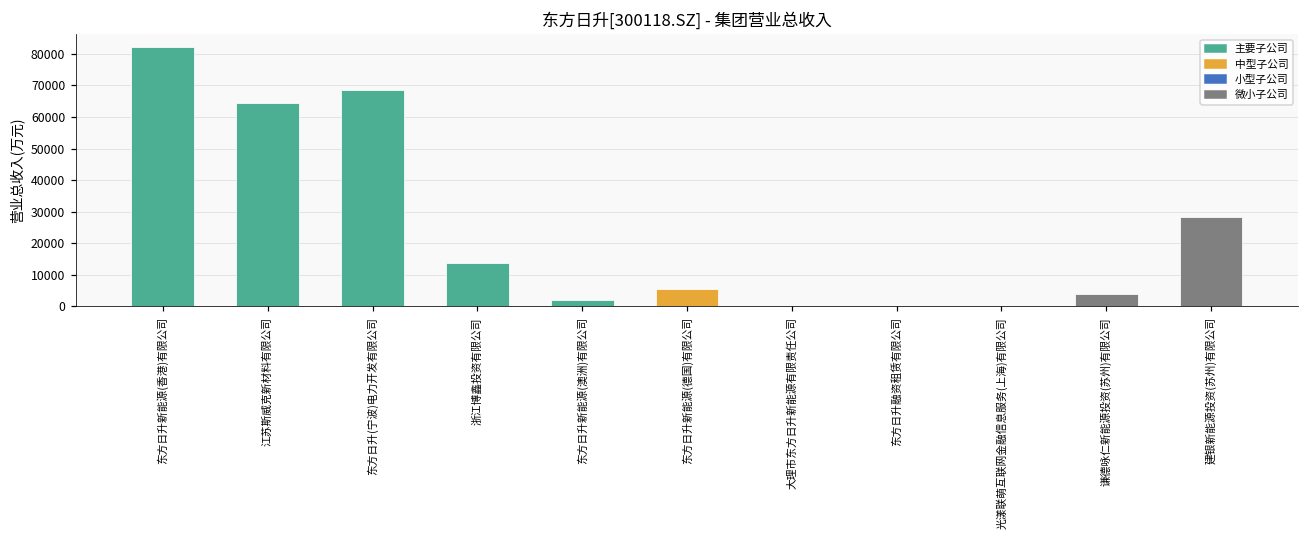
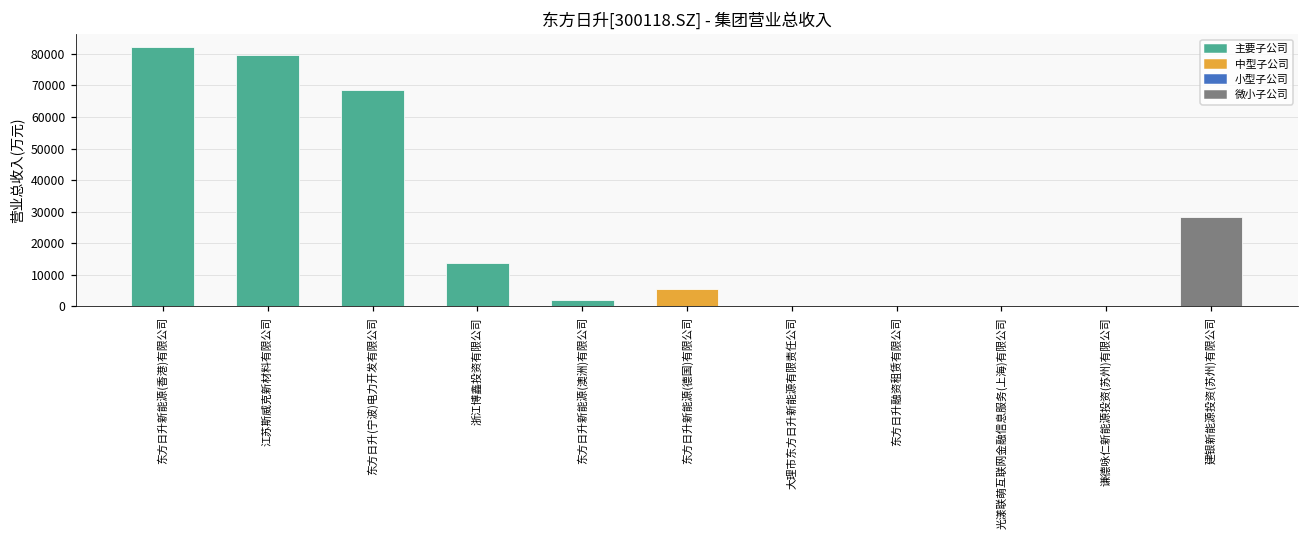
  {
    "东方日升新能源(香港)有限公司": 82000,
-   "江苏斯威克新材料有限公司": 65000,
+   "江苏斯威克新材料有限公司": 80000,
    "东方日升(宁波)电力开发有限公司": 69000,
    "浙江博鑫投资有限公司": 14000,
    "东方日升新能源(澳洲)有限公司": 2000,
    "东方日升新能源(德国)有限公司": 5000,
-   "谦德咏仁新能源投资(苏州)有限公司": 4000,
+   "谦德咏仁新能源投资(苏州)有限公司": 0,
    "建银新能源投资(苏州)有限公司": 28000
  }
